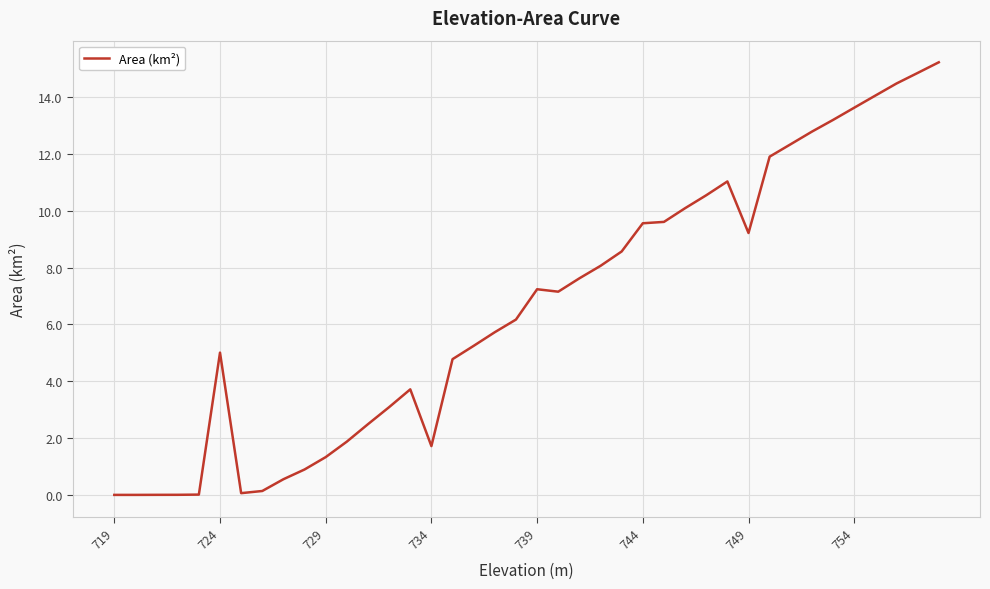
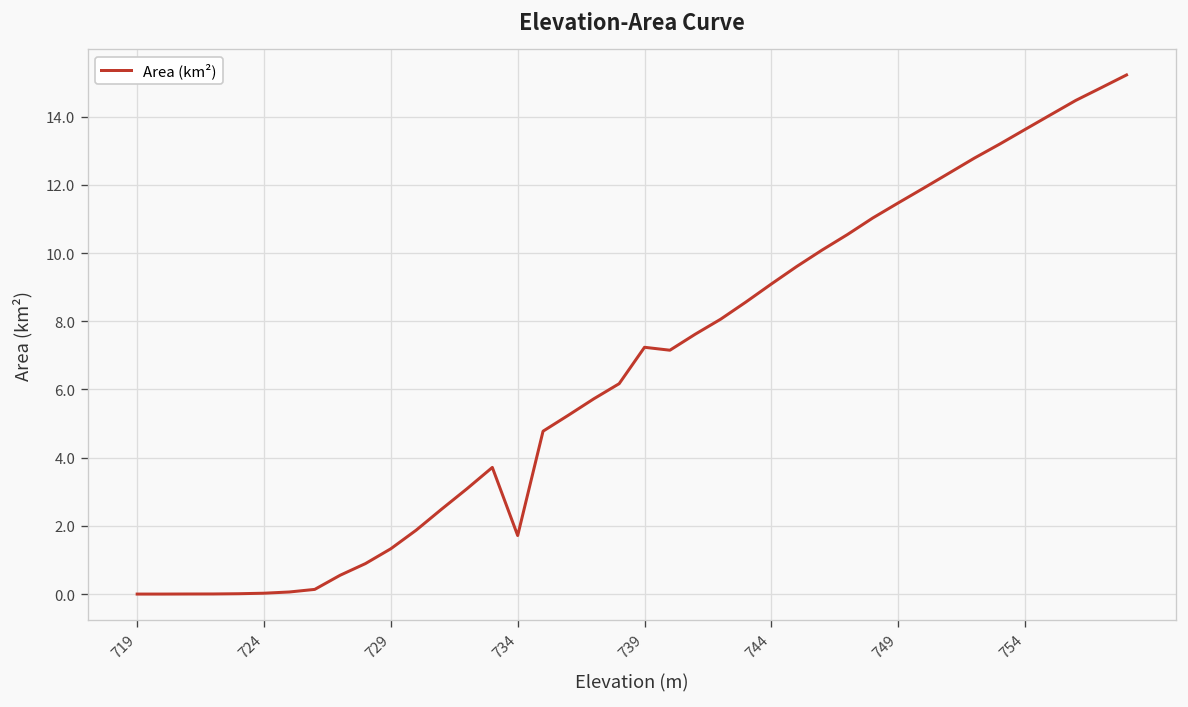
  {
    "719": 0.0,
-   "724": 5.0,
+   "724": 0.0,
    "729": 1.3,
    "734": 1.7,
    "739": 7.2,
-   "744": 9.6,
-   "749": 9.2,
+   "744": 9.1,
+   "749": 11.5,
    "754": 13.6
  }
